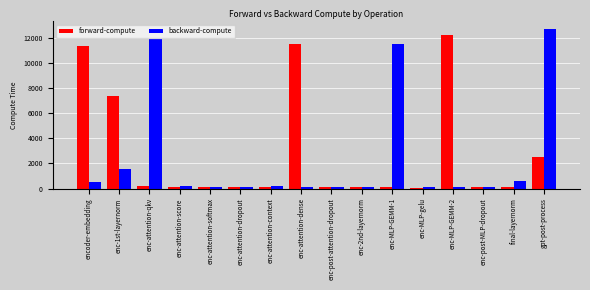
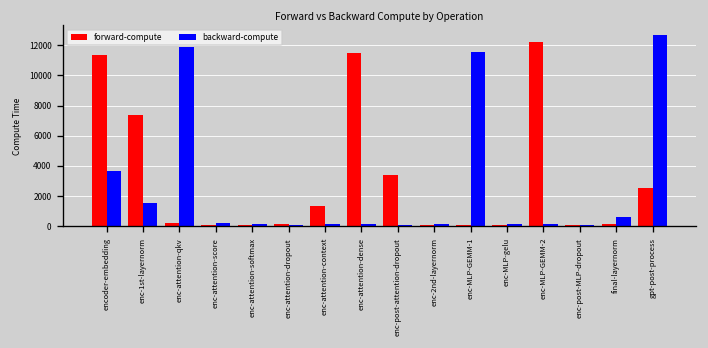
  {
    "forward-compute": {
      "encoder-embedding": 11400,
      "enc-1st-layernorm": 7400,
      "enc-attention-qkv": 200,
-     "enc-attention-context": 100,
+     "enc-attention-context": 1300,
      "enc-attention-dense": 11500,
-     "enc-post-attention-dropout": 100,
+     "enc-post-attention-dropout": 3400,
      "enc-MLP-GEMM-2": 12200,
      "gpt-post-process": 2500
    },
    "backward-compute": {
-     "encoder-embedding": 500,
+     "encoder-embedding": 3700,
      "enc-1st-layernorm": 1500,
      "enc-attention-qkv": 11900,
      "enc-attention-score": 200,
      "enc-MLP-GEMM-1": 11500,
      "final-layernorm": 600,
      "gpt-post-process": 12700
    }
  }
